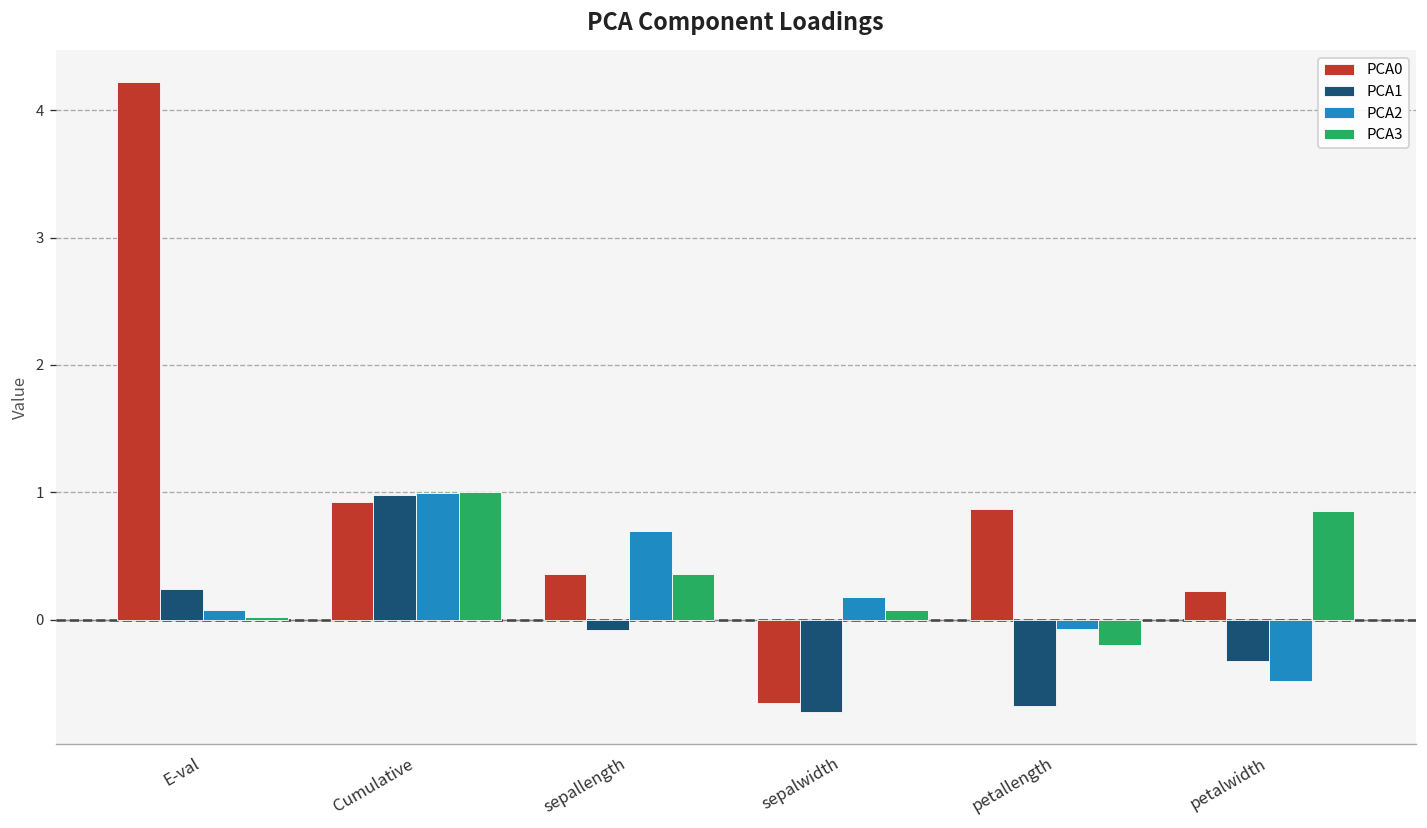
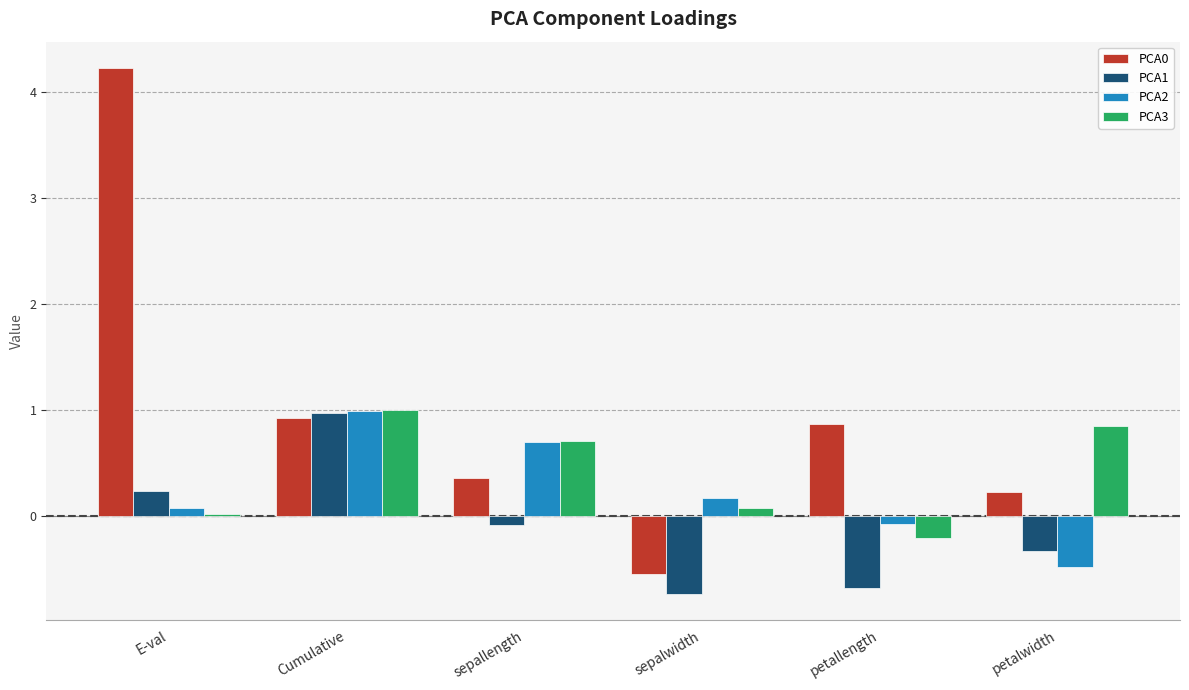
  {
    "PCA0": {
      "E-val": 4.22,
      "Cumulative": 0.92,
      "sepallength": 0.36,
-     "sepalwidth": -0.66,
+     "sepalwidth": -0.54,
      "petallength": 0.87,
      "petalwidth": 0.23
    },
    "PCA1": {
      "E-val": 0.24,
      "Cumulative": 0.98,
      "sepallength": -0.08,
      "sepalwidth": -0.73,
      "petallength": -0.68,
      "petalwidth": -0.32
    },
    "PCA2": {
      "E-val": 0.08,
      "Cumulative": 0.99,
      "sepallength": 0.70,
      "sepalwidth": 0.18,
      "petallength": -0.07,
      "petalwidth": -0.48
    },
    "PCA3": {
      "E-val": 0.02,
      "Cumulative": 1.00,
-     "sepallength": 0.36,
+     "sepallength": 0.71,
      "sepalwidth": 0.07,
      "petallength": -0.20,
      "petalwidth": 0.86
    }
  }
